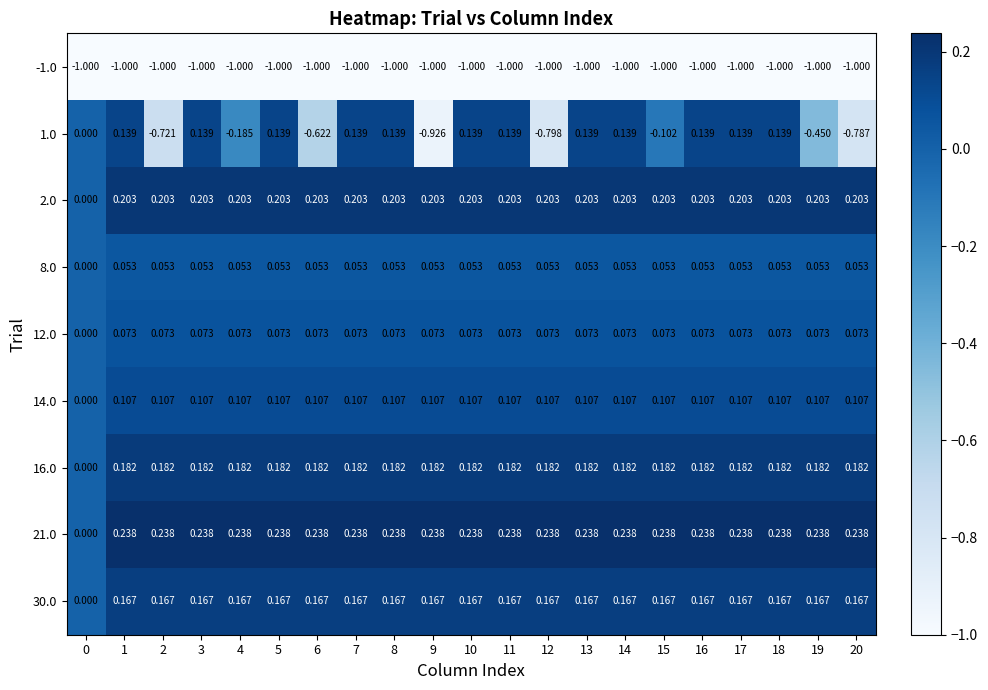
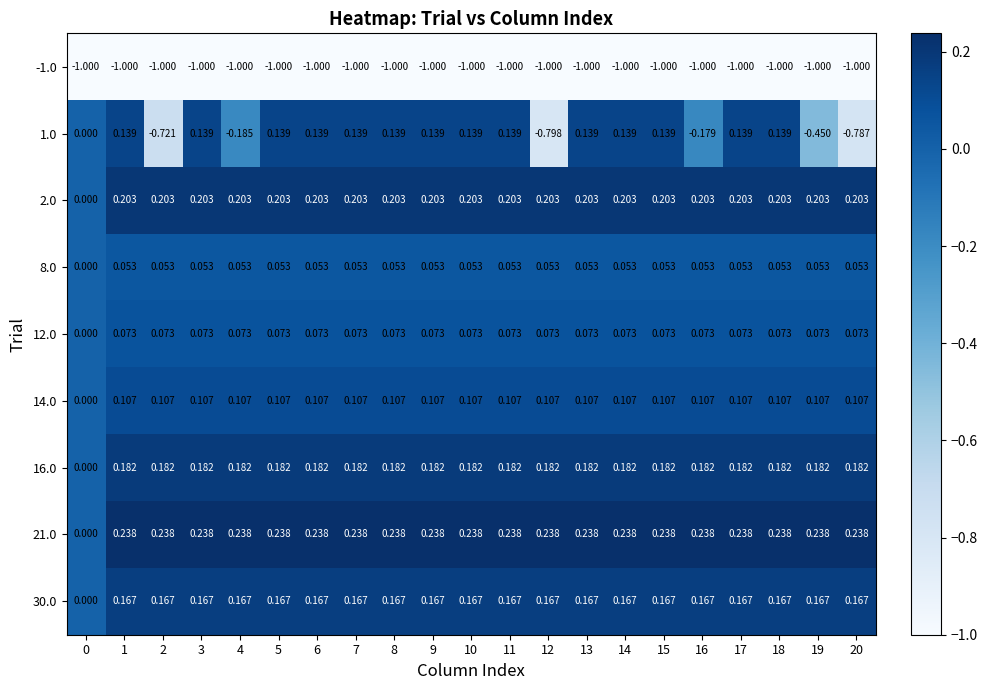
  {
    "-1.0": {
      "0": -1.000,
      "1": -1.000,
      "2": -1.000,
      "3": -1.000,
      "4": -1.000,
      "5": -1.000,
      "6": -1.000,
      "7": -1.000,
      "8": -1.000,
      "9": -1.000,
      "10": -1.000,
      "11": -1.000,
      "12": -1.000,
      "13": -1.000,
      "14": -1.000,
      "15": -1.000,
      "16": -1.000,
      "17": -1.000,
      "18": -1.000,
      "19": -1.000,
      "20": -1.000
    },
    "1.0": {
      "0": 0.000,
      "1": 0.139,
      "2": -0.721,
      "3": 0.139,
      "4": -0.185,
      "5": 0.139,
-     "6": -0.622,
+     "6": 0.139,
      "7": 0.139,
      "8": 0.139,
-     "9": -0.926,
+     "9": 0.139,
      "10": 0.139,
      "11": 0.139,
      "12": -0.798,
      "13": 0.139,
      "14": 0.139,
-     "15": -0.102,
-     "16": 0.139,
+     "15": 0.139,
+     "16": -0.179,
      "17": 0.139,
      "18": 0.139,
      "19": -0.450,
      "20": -0.787
    },
    "2.0": {
      "0": 0.000,
      "1": 0.203,
      "2": 0.203,
      "3": 0.203,
      "4": 0.203,
      "5": 0.203,
      "6": 0.203,
      "7": 0.203,
      "8": 0.203,
      "9": 0.203,
      "10": 0.203,
      "11": 0.203,
      "12": 0.203,
      "13": 0.203,
      "14": 0.203,
      "15": 0.203,
      "16": 0.203,
      "17": 0.203,
      "18": 0.203,
      "19": 0.203,
      "20": 0.203
    },
    "8.0": {
      "0": 0.000,
      "1": 0.053,
      "2": 0.053,
      "3": 0.053,
      "4": 0.053,
      "5": 0.053,
      "6": 0.053,
      "7": 0.053,
      "8": 0.053,
      "9": 0.053,
      "10": 0.053,
      "11": 0.053,
      "12": 0.053,
      "13": 0.053,
      "14": 0.053,
      "15": 0.053,
      "16": 0.053,
      "17": 0.053,
      "18": 0.053,
      "19": 0.053,
      "20": 0.053
    },
    "12.0": {
      "0": 0.000,
      "1": 0.073,
      "2": 0.073,
      "3": 0.073,
      "4": 0.073,
      "5": 0.073,
      "6": 0.073,
      "7": 0.073,
      "8": 0.073,
      "9": 0.073,
      "10": 0.073,
      "11": 0.073,
      "12": 0.073,
      "13": 0.073,
      "14": 0.073,
      "15": 0.073,
      "16": 0.073,
      "17": 0.073,
      "18": 0.073,
      "19": 0.073,
      "20": 0.073
    },
    "14.0": {
      "0": 0.000,
      "1": 0.107,
      "2": 0.107,
      "3": 0.107,
      "4": 0.107,
      "5": 0.107,
      "6": 0.107,
      "7": 0.107,
      "8": 0.107,
      "9": 0.107,
      "10": 0.107,
      "11": 0.107,
      "12": 0.107,
      "13": 0.107,
      "14": 0.107,
      "15": 0.107,
      "16": 0.107,
      "17": 0.107,
      "18": 0.107,
      "19": 0.107,
      "20": 0.107
    },
    "16.0": {
      "0": 0.000,
      "1": 0.182,
      "2": 0.182,
      "3": 0.182,
      "4": 0.182,
      "5": 0.182,
      "6": 0.182,
      "7": 0.182,
      "8": 0.182,
      "9": 0.182,
      "10": 0.182,
      "11": 0.182,
      "12": 0.182,
      "13": 0.182,
      "14": 0.182,
      "15": 0.182,
      "16": 0.182,
      "17": 0.182,
      "18": 0.182,
      "19": 0.182,
      "20": 0.182
    },
    "21.0": {
      "0": 0.000,
      "1": 0.238,
      "2": 0.238,
      "3": 0.238,
      "4": 0.238,
      "5": 0.238,
      "6": 0.238,
      "7": 0.238,
      "8": 0.238,
      "9": 0.238,
      "10": 0.238,
      "11": 0.238,
      "12": 0.238,
      "13": 0.238,
      "14": 0.238,
      "15": 0.238,
      "16": 0.238,
      "17": 0.238,
      "18": 0.238,
      "19": 0.238,
      "20": 0.238
    },
    "30.0": {
      "0": 0.000,
      "1": 0.167,
      "2": 0.167,
      "3": 0.167,
      "4": 0.167,
      "5": 0.167,
      "6": 0.167,
      "7": 0.167,
      "8": 0.167,
      "9": 0.167,
      "10": 0.167,
      "11": 0.167,
      "12": 0.167,
      "13": 0.167,
      "14": 0.167,
      "15": 0.167,
      "16": 0.167,
      "17": 0.167,
      "18": 0.167,
      "19": 0.167,
      "20": 0.167
    }
  }
